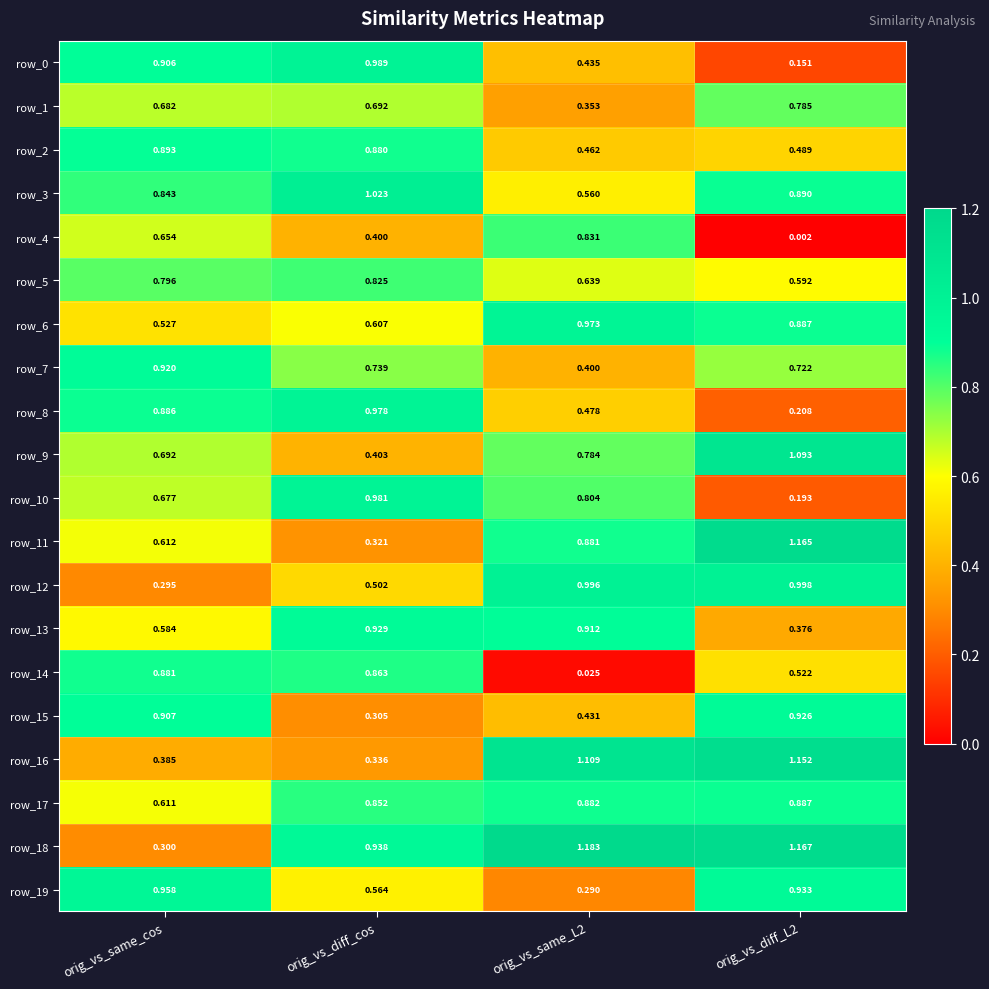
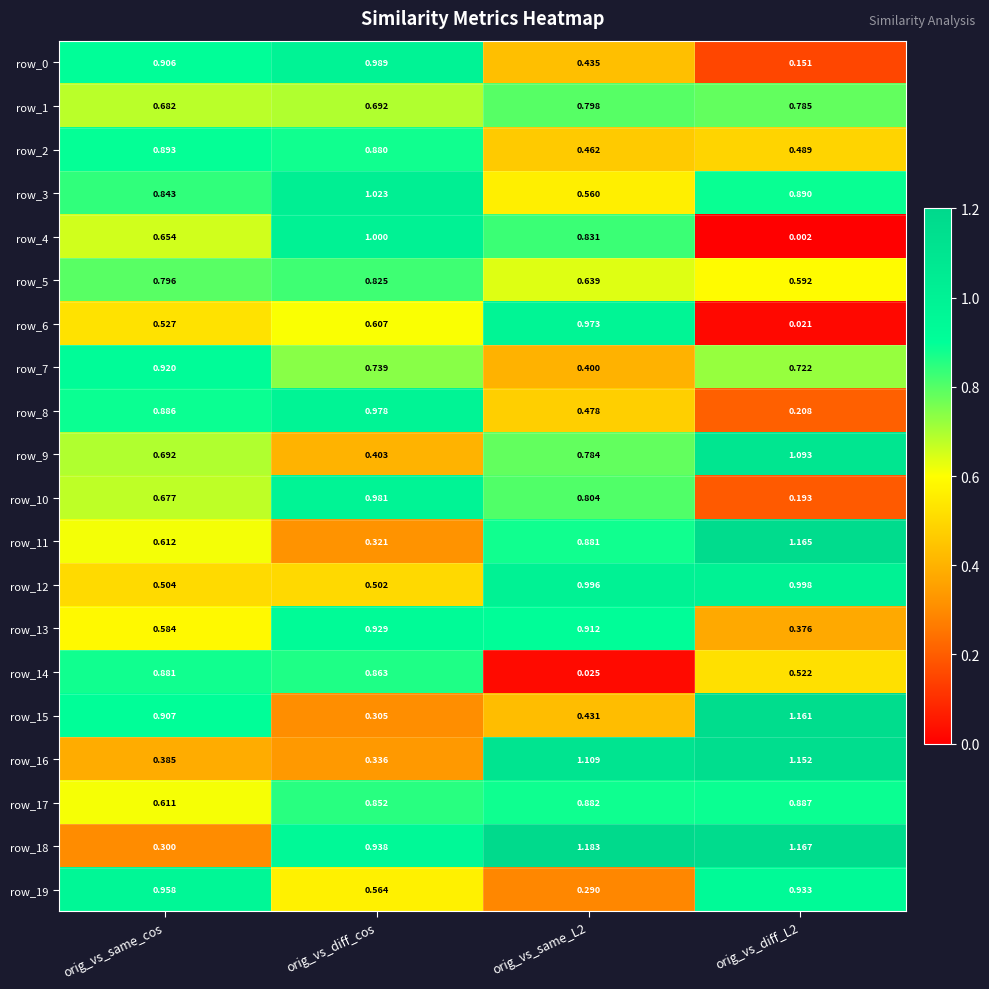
  {
    "row_0": {
      "orig_vs_same_cos": 0.906,
      "orig_vs_diff_cos": 0.989,
      "orig_vs_same_L2": 0.435,
      "orig_vs_diff_L2": 0.151
    },
    "row_1": {
      "orig_vs_same_cos": 0.682,
      "orig_vs_diff_cos": 0.692,
-     "orig_vs_same_L2": 0.353,
+     "orig_vs_same_L2": 0.798,
      "orig_vs_diff_L2": 0.785
    },
    "row_2": {
      "orig_vs_same_cos": 0.893,
      "orig_vs_diff_cos": 0.880,
      "orig_vs_same_L2": 0.462,
      "orig_vs_diff_L2": 0.489
    },
    "row_3": {
      "orig_vs_same_cos": 0.843,
      "orig_vs_diff_cos": 1.023,
      "orig_vs_same_L2": 0.560,
      "orig_vs_diff_L2": 0.890
    },
    "row_4": {
      "orig_vs_same_cos": 0.654,
-     "orig_vs_diff_cos": 0.400,
+     "orig_vs_diff_cos": 1.000,
      "orig_vs_same_L2": 0.831,
      "orig_vs_diff_L2": 0.002
    },
    "row_5": {
      "orig_vs_same_cos": 0.796,
      "orig_vs_diff_cos": 0.825,
      "orig_vs_same_L2": 0.639,
      "orig_vs_diff_L2": 0.592
    },
    "row_6": {
      "orig_vs_same_cos": 0.527,
      "orig_vs_diff_cos": 0.607,
      "orig_vs_same_L2": 0.973,
-     "orig_vs_diff_L2": 0.887
+     "orig_vs_diff_L2": 0.021
    },
    "row_7": {
      "orig_vs_same_cos": 0.920,
      "orig_vs_diff_cos": 0.739,
      "orig_vs_same_L2": 0.400,
      "orig_vs_diff_L2": 0.722
    },
    "row_8": {
      "orig_vs_same_cos": 0.886,
      "orig_vs_diff_cos": 0.978,
      "orig_vs_same_L2": 0.478,
      "orig_vs_diff_L2": 0.208
    },
    "row_9": {
      "orig_vs_same_cos": 0.692,
      "orig_vs_diff_cos": 0.403,
      "orig_vs_same_L2": 0.784,
      "orig_vs_diff_L2": 1.093
    },
    "row_10": {
      "orig_vs_same_cos": 0.677,
      "orig_vs_diff_cos": 0.981,
      "orig_vs_same_L2": 0.804,
      "orig_vs_diff_L2": 0.193
    },
    "row_11": {
      "orig_vs_same_cos": 0.612,
      "orig_vs_diff_cos": 0.321,
      "orig_vs_same_L2": 0.881,
      "orig_vs_diff_L2": 1.165
    },
    "row_12": {
-     "orig_vs_same_cos": 0.295,
+     "orig_vs_same_cos": 0.504,
      "orig_vs_diff_cos": 0.502,
      "orig_vs_same_L2": 0.996,
      "orig_vs_diff_L2": 0.998
    },
    "row_13": {
      "orig_vs_same_cos": 0.584,
      "orig_vs_diff_cos": 0.929,
      "orig_vs_same_L2": 0.912,
      "orig_vs_diff_L2": 0.376
    },
    "row_14": {
      "orig_vs_same_cos": 0.881,
      "orig_vs_diff_cos": 0.863,
      "orig_vs_same_L2": 0.025,
      "orig_vs_diff_L2": 0.522
    },
    "row_15": {
      "orig_vs_same_cos": 0.907,
      "orig_vs_diff_cos": 0.305,
      "orig_vs_same_L2": 0.431,
-     "orig_vs_diff_L2": 0.926
+     "orig_vs_diff_L2": 1.161
    },
    "row_16": {
      "orig_vs_same_cos": 0.385,
      "orig_vs_diff_cos": 0.336,
      "orig_vs_same_L2": 1.109,
      "orig_vs_diff_L2": 1.152
    },
    "row_17": {
      "orig_vs_same_cos": 0.611,
      "orig_vs_diff_cos": 0.852,
      "orig_vs_same_L2": 0.882,
      "orig_vs_diff_L2": 0.887
    },
    "row_18": {
      "orig_vs_same_cos": 0.300,
      "orig_vs_diff_cos": 0.938,
      "orig_vs_same_L2": 1.183,
      "orig_vs_diff_L2": 1.167
    },
    "row_19": {
      "orig_vs_same_cos": 0.958,
      "orig_vs_diff_cos": 0.564,
      "orig_vs_same_L2": 0.290,
      "orig_vs_diff_L2": 0.933
    }
  }
